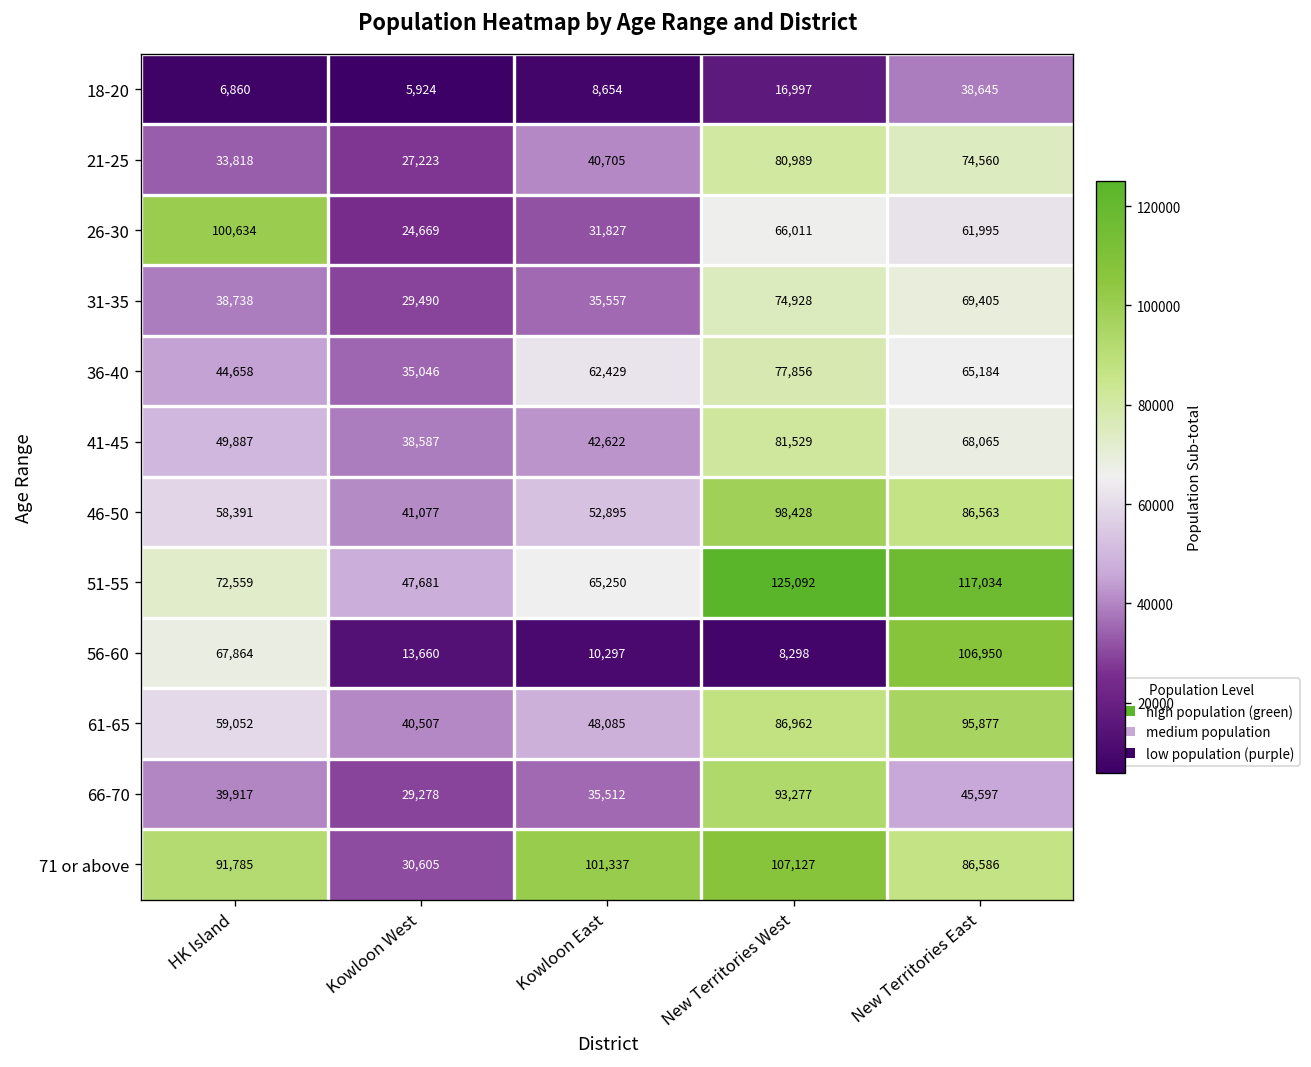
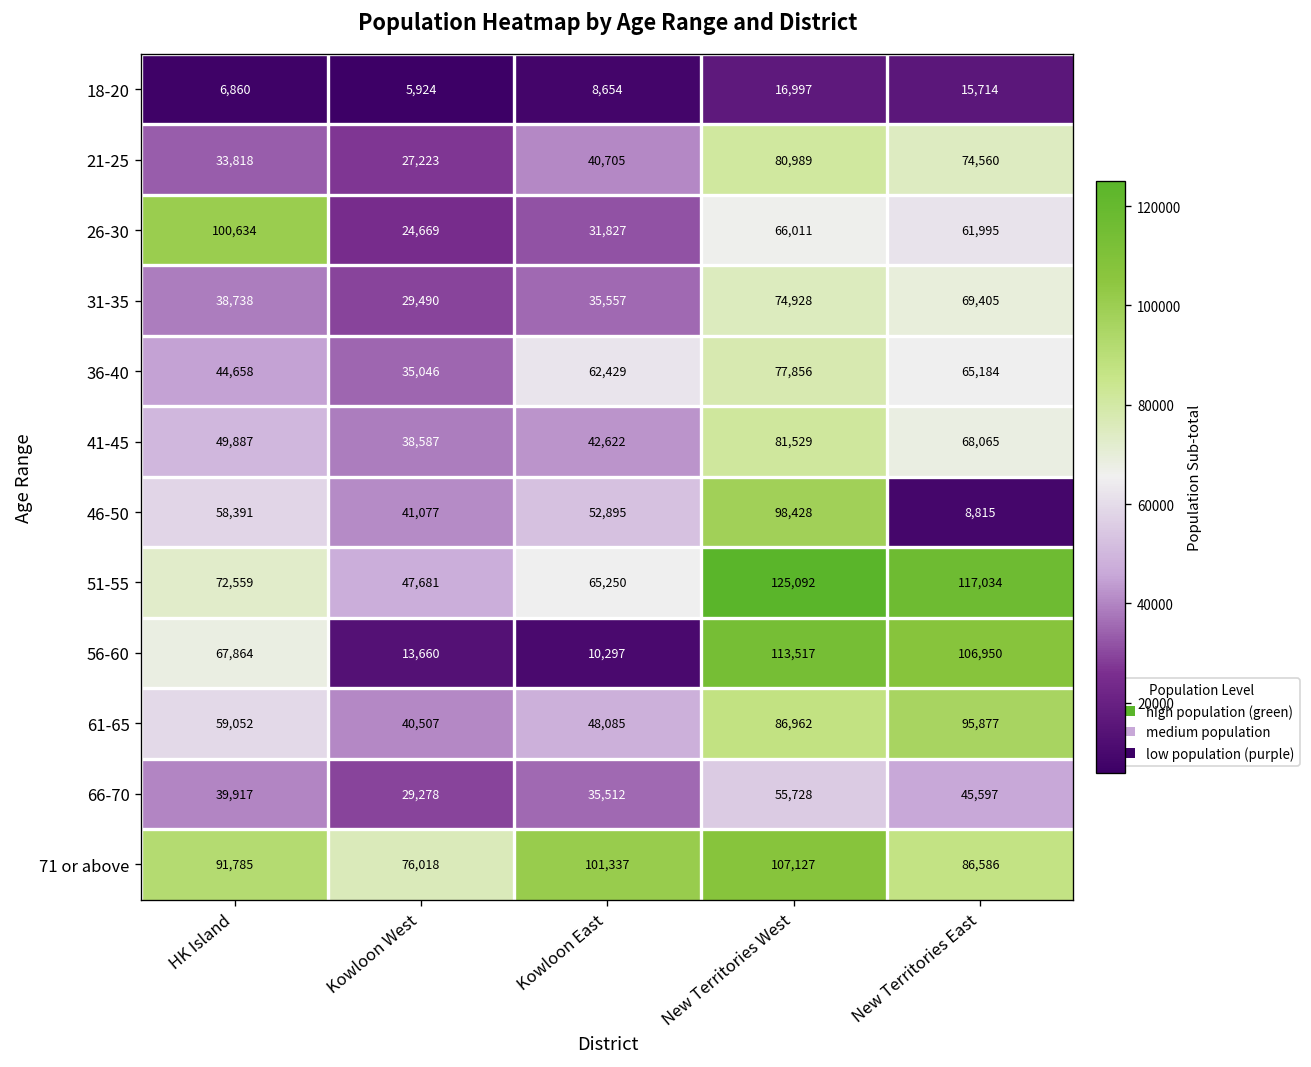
  {
    "18-20": {
      "HK Island": "6,860",
      "Kowloon West": "5,924",
      "Kowloon East": "8,654",
      "New Territories West": "16,997",
-     "New Territories East": "38,645"
+     "New Territories East": "15,714"
    },
    "21-25": {
      "HK Island": "33,818",
      "Kowloon West": "27,223",
      "Kowloon East": "40,705",
      "New Territories West": "80,989",
      "New Territories East": "74,560"
    },
    "26-30": {
      "HK Island": "100,634",
      "Kowloon West": "24,669",
      "Kowloon East": "31,827",
      "New Territories West": "66,011",
      "New Territories East": "61,995"
    },
    "31-35": {
      "HK Island": "38,738",
      "Kowloon West": "29,490",
      "Kowloon East": "35,557",
      "New Territories West": "74,928",
      "New Territories East": "69,405"
    },
    "36-40": {
      "HK Island": "44,658",
      "Kowloon West": "35,046",
      "Kowloon East": "62,429",
      "New Territories West": "77,856",
      "New Territories East": "65,184"
    },
    "41-45": {
      "HK Island": "49,887",
      "Kowloon West": "38,587",
      "Kowloon East": "42,622",
      "New Territories West": "81,529",
      "New Territories East": "68,065"
    },
    "46-50": {
      "HK Island": "58,391",
      "Kowloon West": "41,077",
      "Kowloon East": "52,895",
      "New Territories West": "98,428",
-     "New Territories East": "86,563"
+     "New Territories East": "8,815"
    },
    "51-55": {
      "HK Island": "72,559",
      "Kowloon West": "47,681",
      "Kowloon East": "65,250",
      "New Territories West": "125,092",
      "New Territories East": "117,034"
    },
    "56-60": {
      "HK Island": "67,864",
      "Kowloon West": "13,660",
      "Kowloon East": "10,297",
-     "New Territories West": "8,298",
+     "New Territories West": "113,517",
      "New Territories East": "106,950"
    },
    "61-65": {
      "HK Island": "59,052",
      "Kowloon West": "40,507",
      "Kowloon East": "48,085",
      "New Territories West": "86,962",
      "New Territories East": "95,877"
    },
    "66-70": {
      "HK Island": "39,917",
      "Kowloon West": "29,278",
      "Kowloon East": "35,512",
-     "New Territories West": "93,277",
+     "New Territories West": "55,728",
      "New Territories East": "45,597"
    },
    "71 or above": {
      "HK Island": "91,785",
-     "Kowloon West": "30,605",
+     "Kowloon West": "76,018",
      "Kowloon East": "101,337",
      "New Territories West": "107,127",
      "New Territories East": "86,586"
    }
  }
